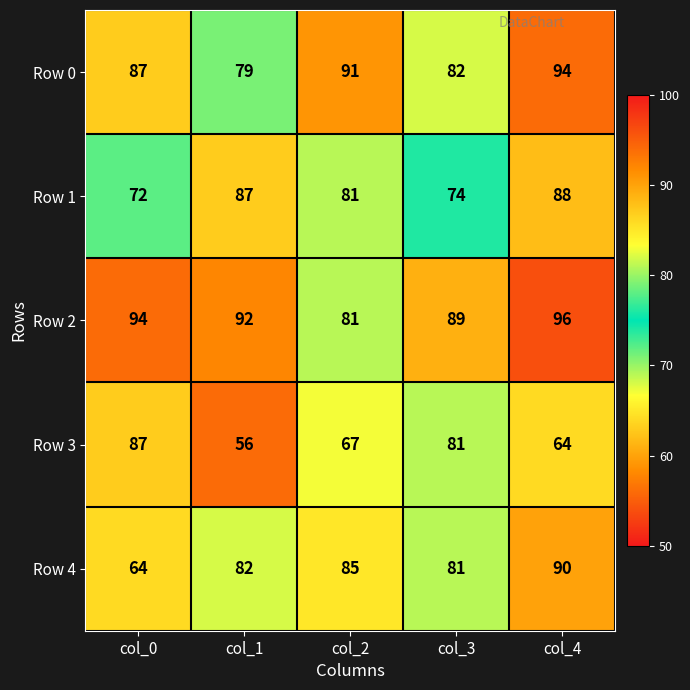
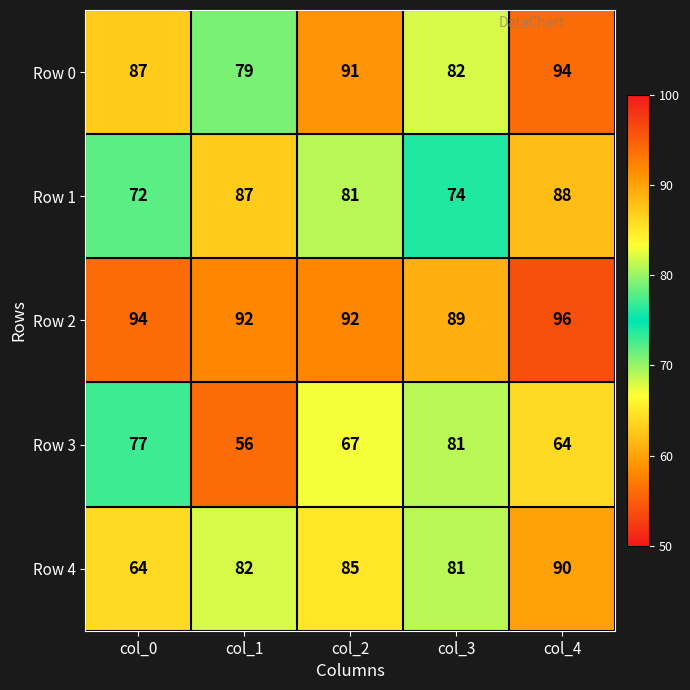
  {
    "Row 0": {
      "col_0": 87,
      "col_1": 79,
      "col_2": 91,
      "col_3": 82,
      "col_4": 94
    },
    "Row 1": {
      "col_0": 72,
      "col_1": 87,
      "col_2": 81,
      "col_3": 74,
      "col_4": 88
    },
    "Row 2": {
      "col_0": 94,
      "col_1": 92,
-     "col_2": 81,
+     "col_2": 92,
      "col_3": 89,
      "col_4": 96
    },
    "Row 3": {
-     "col_0": 87,
+     "col_0": 77,
      "col_1": 56,
      "col_2": 67,
      "col_3": 81,
      "col_4": 64
    },
    "Row 4": {
      "col_0": 64,
      "col_1": 82,
      "col_2": 85,
      "col_3": 81,
      "col_4": 90
    }
  }
